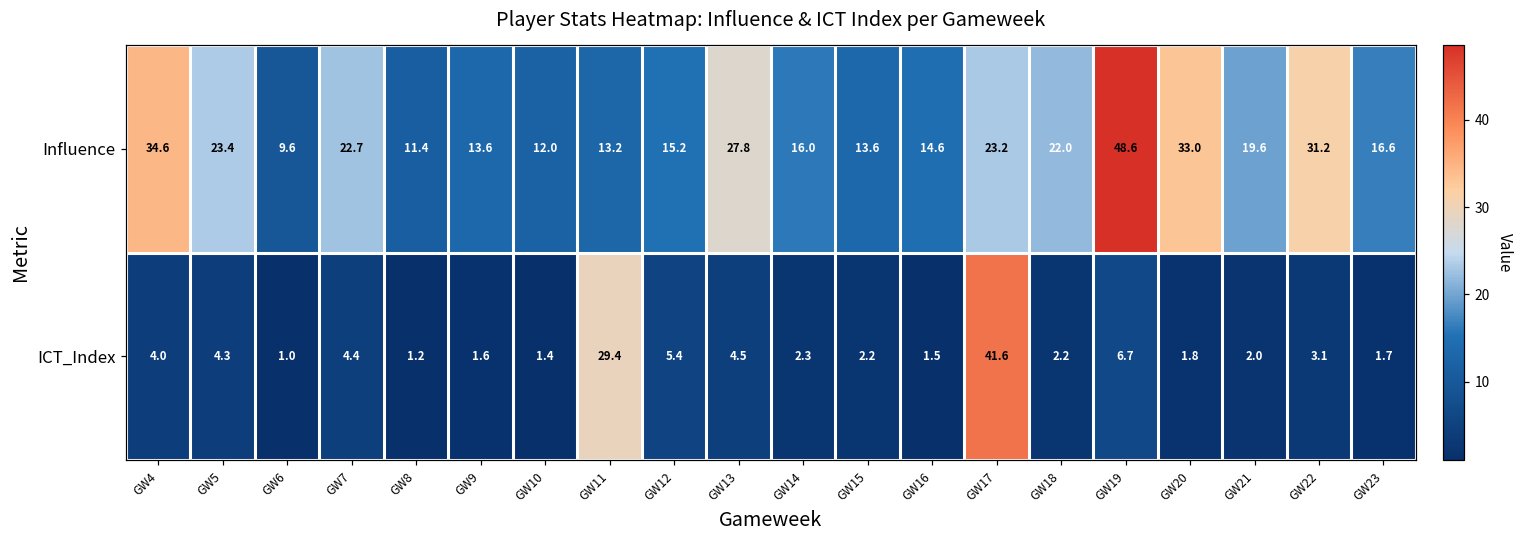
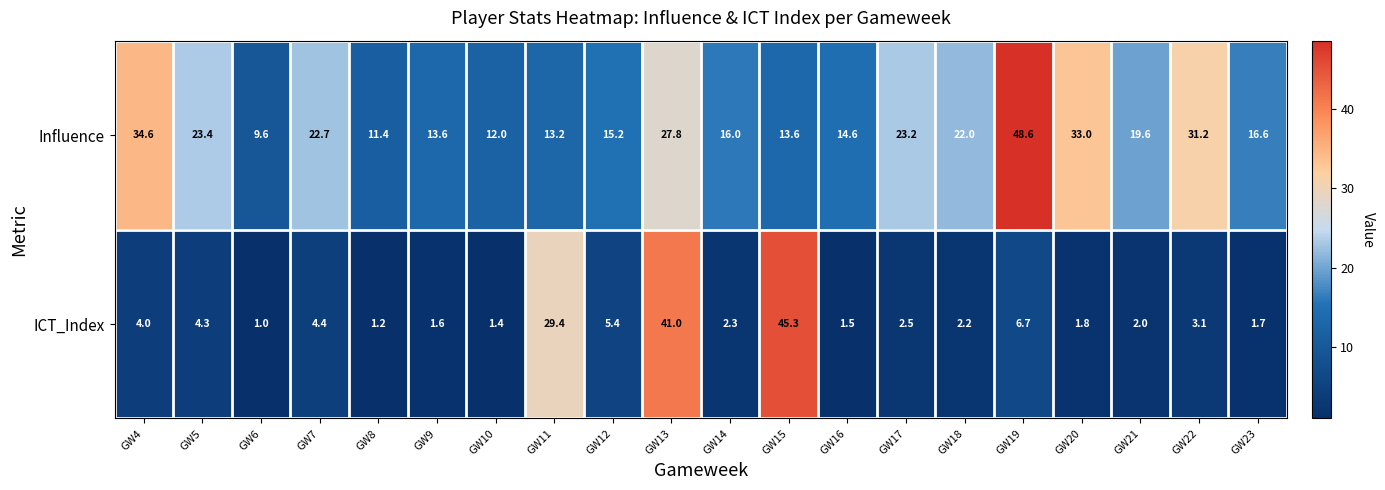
  {
    "Influence": {
      "GW4": 34.6,
      "GW5": 23.4,
      "GW6": 9.6,
      "GW7": 22.7,
      "GW8": 11.4,
      "GW9": 13.6,
      "GW10": 12.0,
      "GW11": 13.2,
      "GW12": 15.2,
      "GW13": 27.8,
      "GW14": 16.0,
      "GW15": 13.6,
      "GW16": 14.6,
      "GW17": 23.2,
      "GW18": 22.0,
      "GW19": 48.6,
      "GW20": 33.0,
      "GW21": 19.6,
      "GW22": 31.2,
      "GW23": 16.6
    },
    "ICT_Index": {
      "GW4": 4.0,
      "GW5": 4.3,
      "GW6": 1.0,
      "GW7": 4.4,
      "GW8": 1.2,
      "GW9": 1.6,
      "GW10": 1.4,
      "GW11": 29.4,
      "GW12": 5.4,
-     "GW13": 4.5,
+     "GW13": 41.0,
      "GW14": 2.3,
-     "GW15": 2.2,
+     "GW15": 45.3,
      "GW16": 1.5,
-     "GW17": 41.6,
+     "GW17": 2.5,
      "GW18": 2.2,
      "GW19": 6.7,
      "GW20": 1.8,
      "GW21": 2.0,
      "GW22": 3.1,
      "GW23": 1.7
    }
  }
